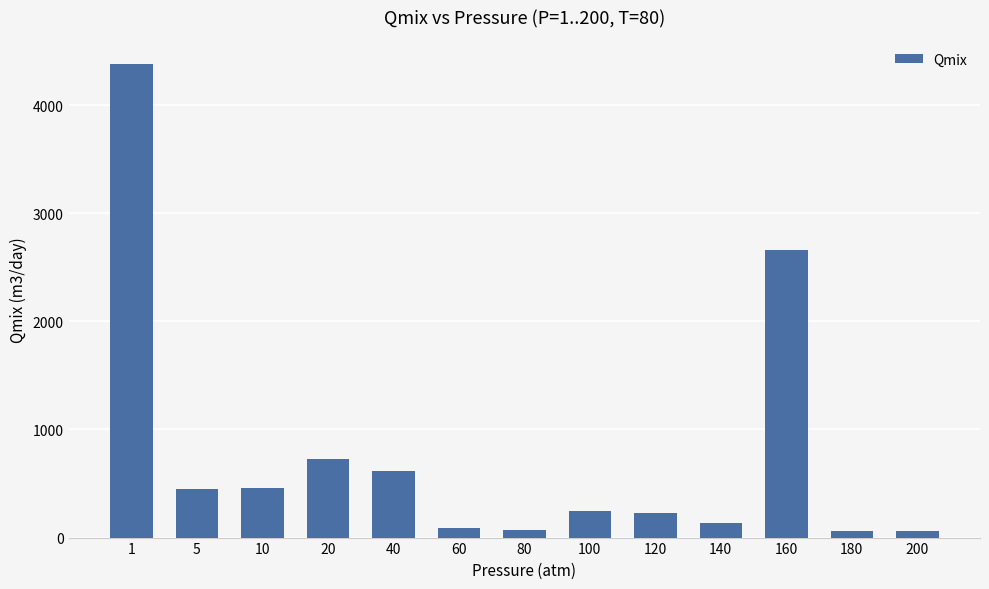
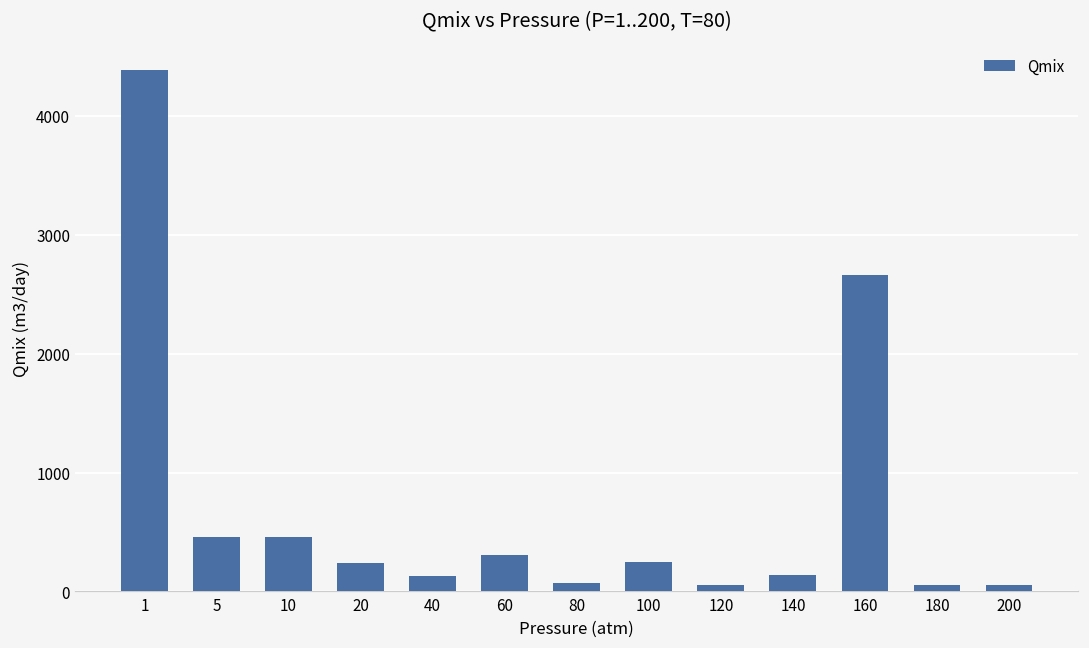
  {
    "1": 4380,
    "5": 450,
    "10": 460,
-   "20": 730,
-   "40": 620,
-   "60": 90,
+   "20": 240,
+   "40": 130,
+   "60": 300,
    "80": 70,
    "100": 250,
-   "120": 230,
+   "120": 60,
    "140": 130,
    "160": 2660,
    "180": 60,
    "200": 60
  }
